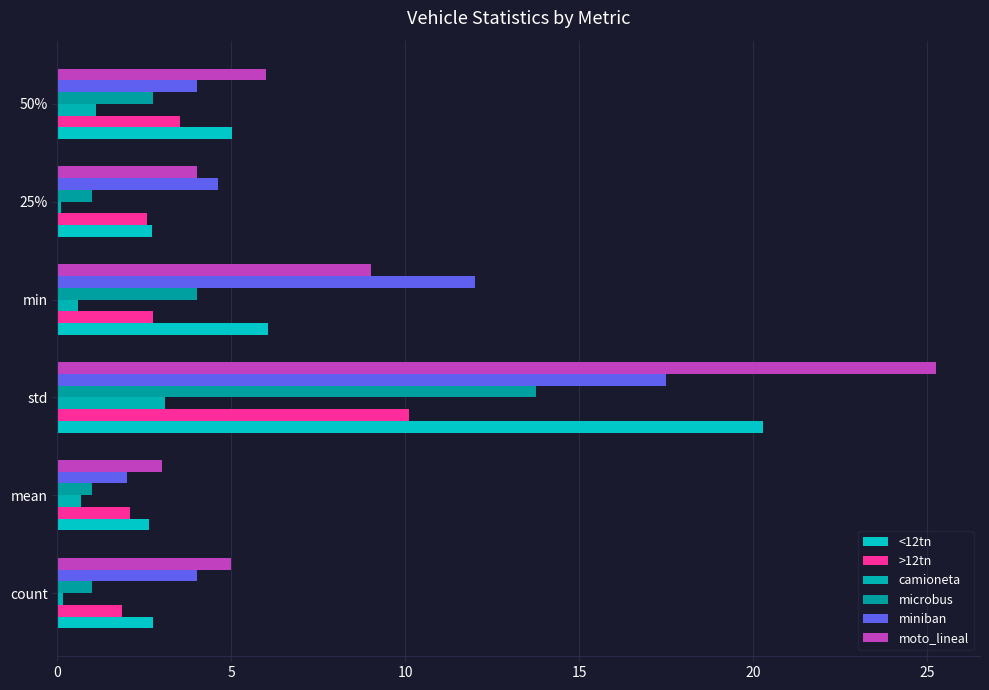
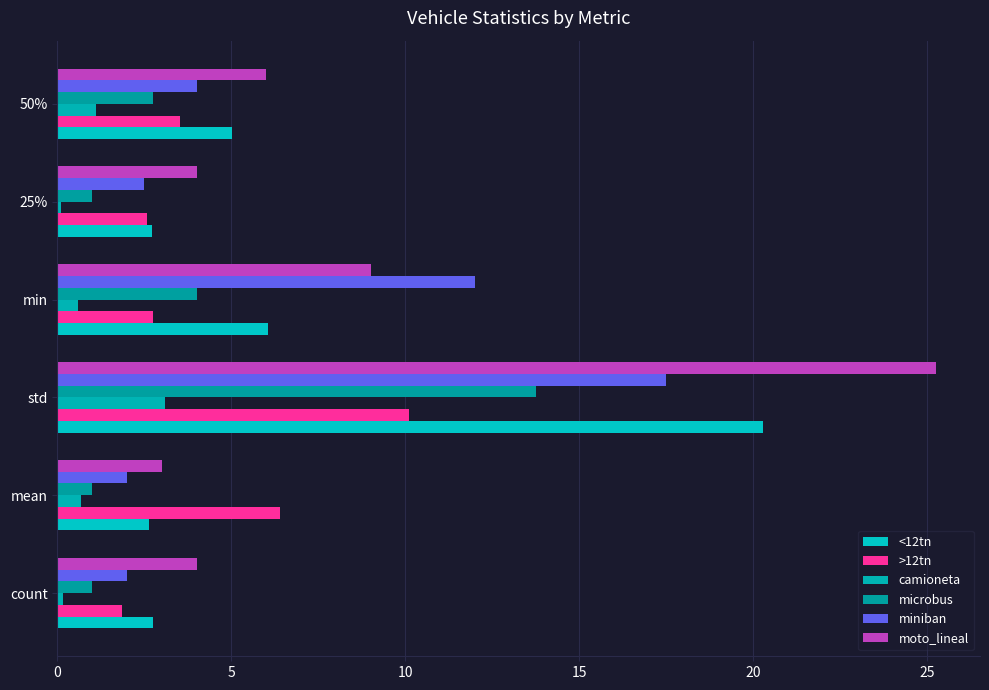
  {
    ">12tn": {
      "50%": 3.5,
      "25%": 2.6,
      "min": 2.8,
      "std": 10.1,
-     "mean": 2.1,
+     "mean": 6.4,
      "count": 1.9
    },
    "miniban": {
      "50%": 4.0,
-     "25%": 4.6,
+     "25%": 2.5,
      "min": 12.0,
      "std": 17.5,
      "mean": 2.0,
-     "count": 4
+     "count": 2
    },
    "moto_lineal": {
      "50%": 6,
      "25%": 4,
      "min": 9,
      "std": 25.3,
      "mean": 3,
-     "count": 5
+     "count": 4
    }
  }
